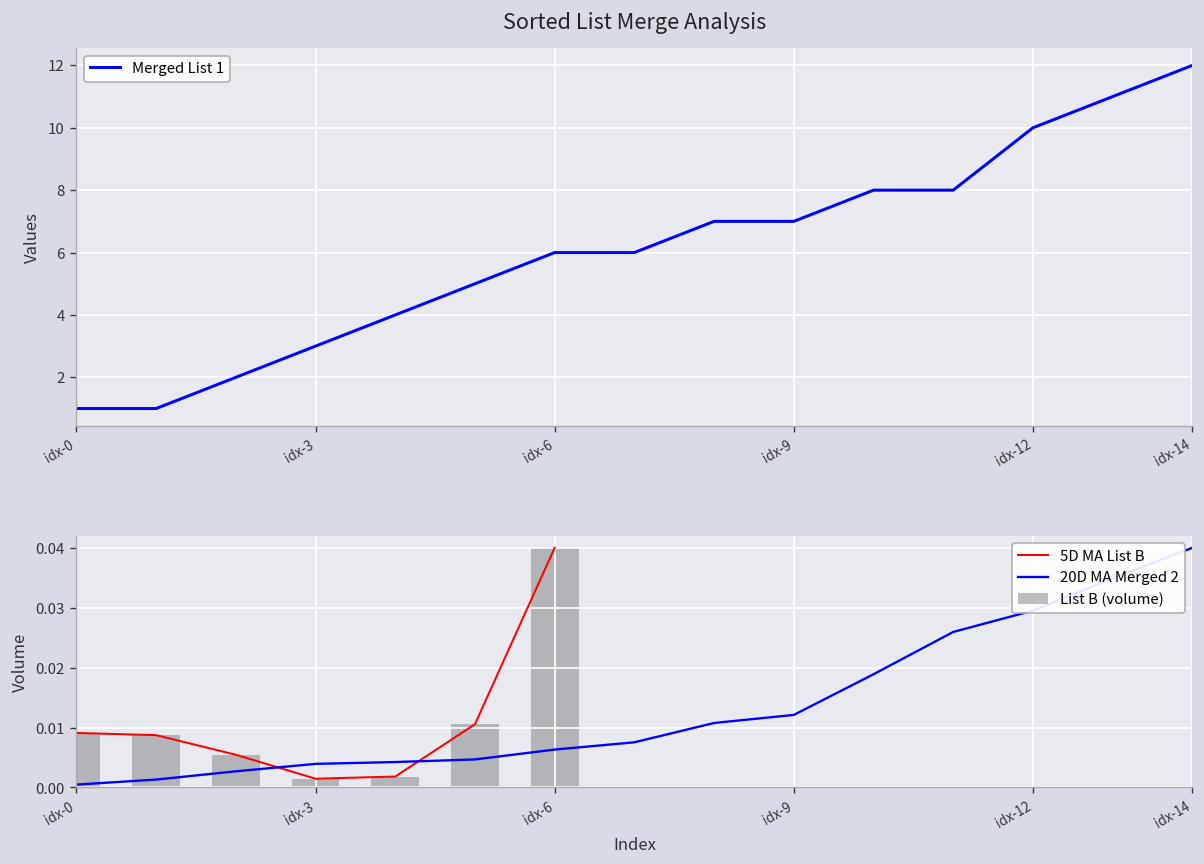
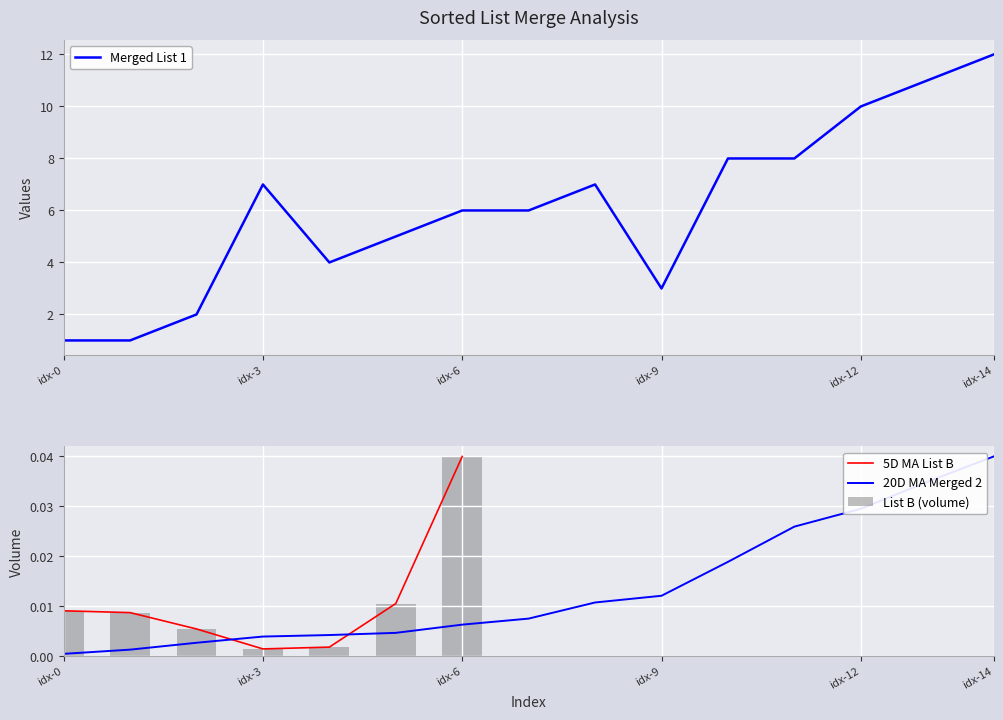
  {
    "Sorted List Merge Analysis": {
      "idx-0": 1,
-     "idx-3": 3,
+     "idx-3": 7,
      "idx-6": 6,
-     "idx-9": 7,
+     "idx-9": 3,
      "idx-12": 10,
      "idx-14": 12
    }
  }
